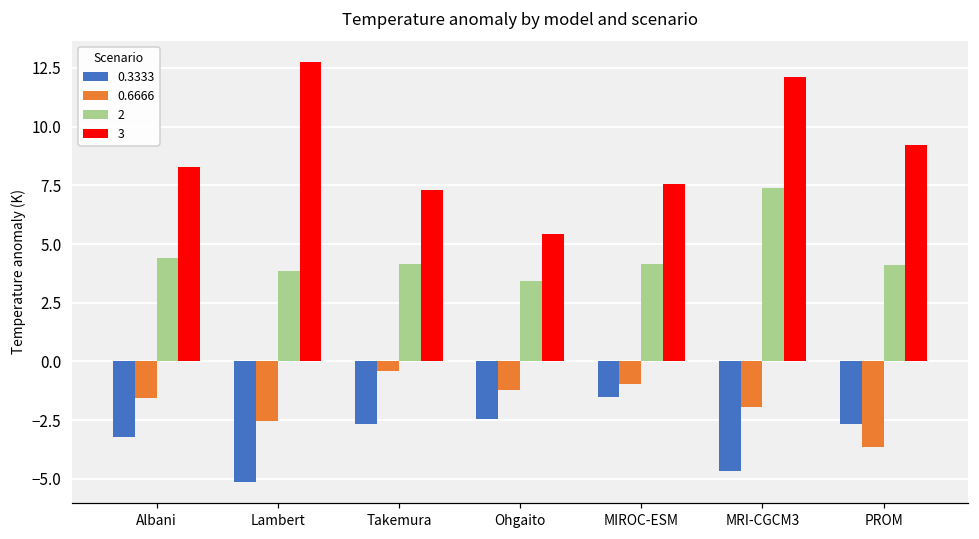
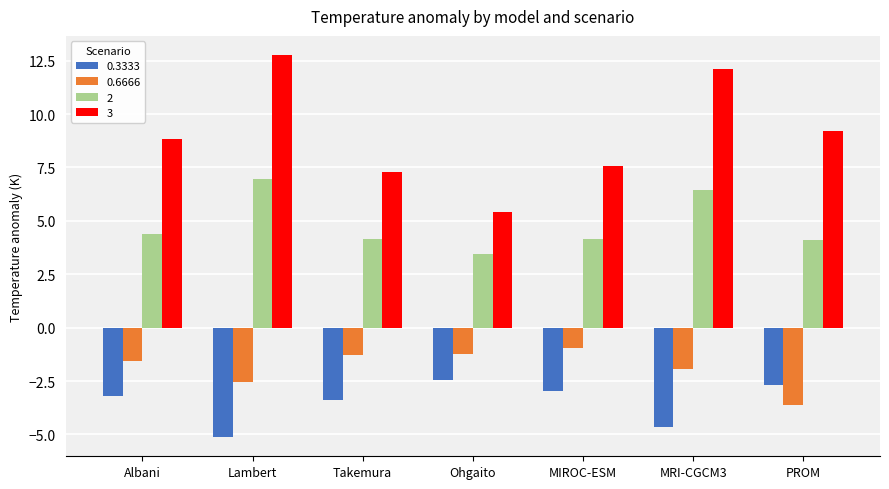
  {
    "0.3333": {
      "Albani": -3.2,
      "Lambert": -5.1,
-     "Takemura": -2.7,
+     "Takemura": -3.4,
      "Ohgaito": -2.4,
-     "MIROC-ESM": -1.5,
+     "MIROC-ESM": -3.0,
      "MRI-CGCM3": -4.7,
      "PROM": -2.7
    },
    "0.6666": {
      "Albani": -1.6,
      "Lambert": -2.6,
-     "Takemura": -0.4,
+     "Takemura": -1.3,
      "Ohgaito": -1.2,
      "MIROC-ESM": -1.0,
      "MRI-CGCM3": -1.9,
      "PROM": -3.6
    },
    "2": {
      "Albani": 4.4,
-     "Lambert": 3.8,
+     "Lambert": 6.9,
      "Takemura": 4.1,
      "Ohgaito": 3.4,
      "MIROC-ESM": 4.2,
-     "MRI-CGCM3": 7.4,
+     "MRI-CGCM3": 6.4,
      "PROM": 4.1
    },
    "3": {
-     "Albani": 8.3,
+     "Albani": 8.8,
      "Lambert": 12.8,
      "Takemura": 7.3,
      "Ohgaito": 5.4,
      "MIROC-ESM": 7.6,
      "MRI-CGCM3": 12.1,
      "PROM": 9.2
    }
  }
